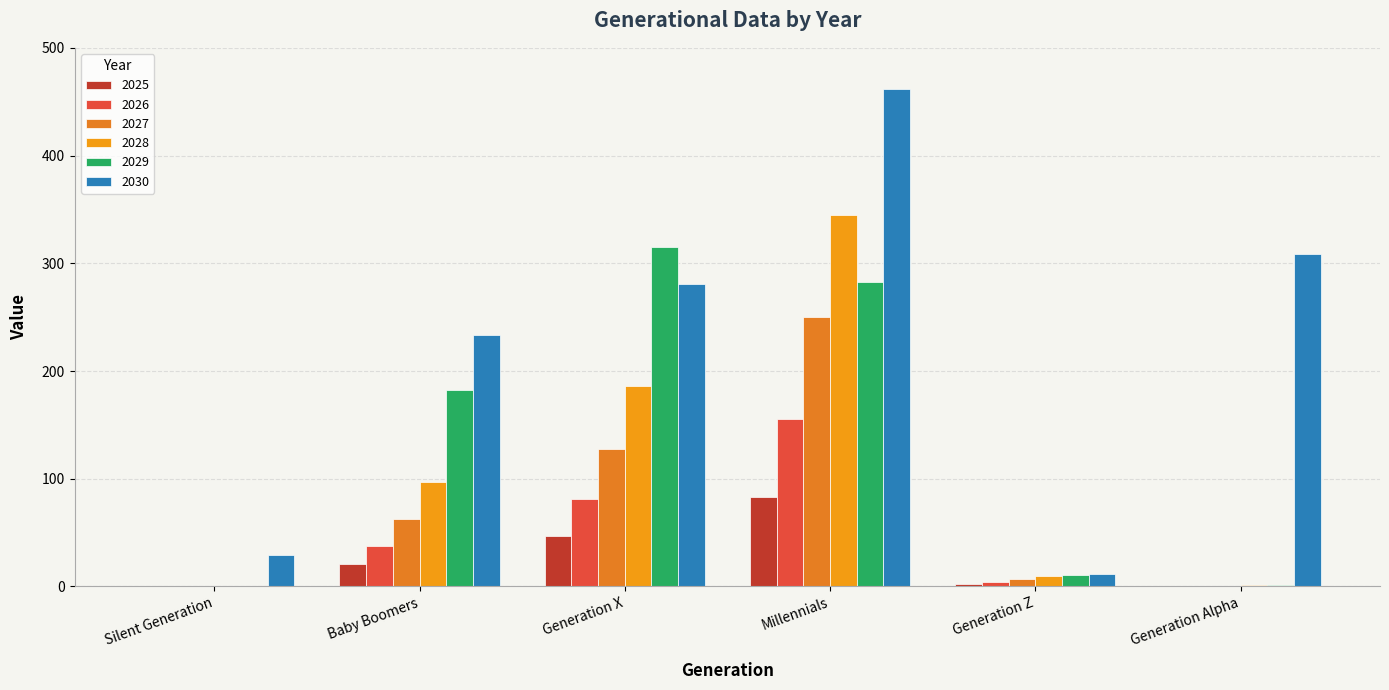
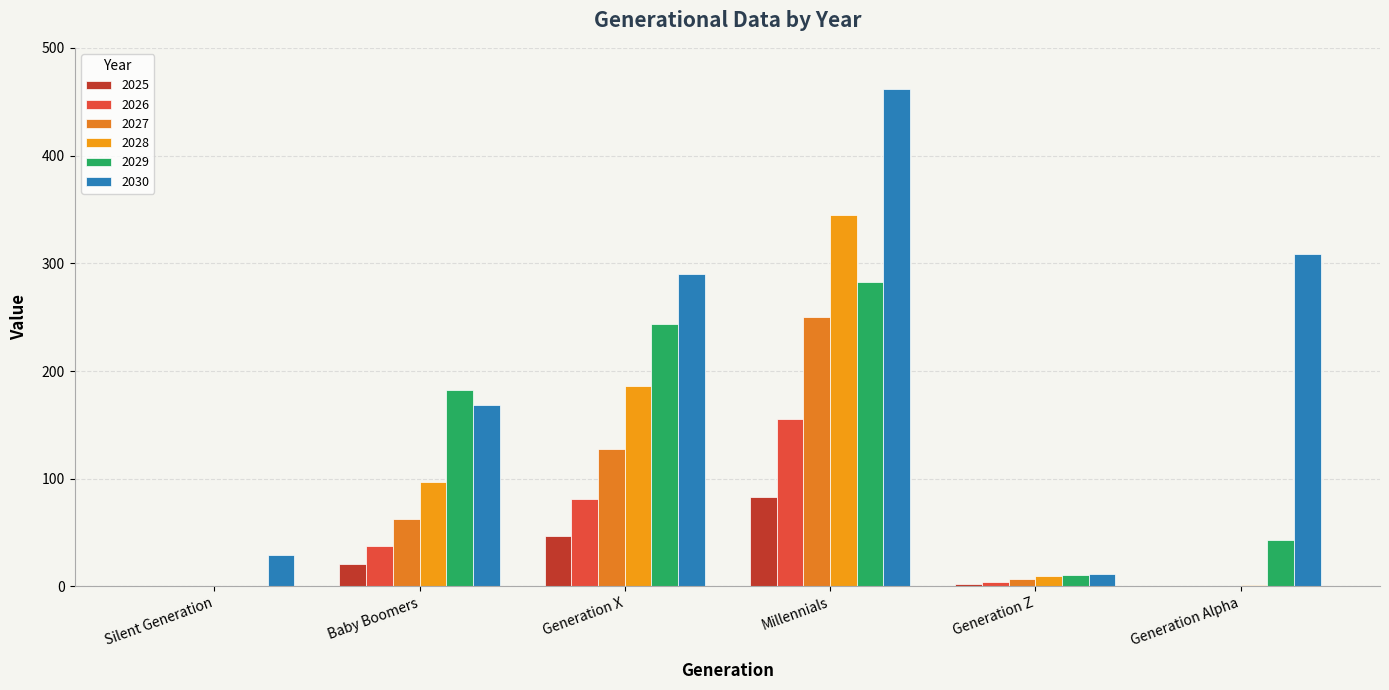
  {
    "2029": {
      "Baby Boomers": 182,
-     "Generation X": 316,
+     "Generation X": 244,
      "Millennials": 283,
      "Generation Z": 11,
-     "Generation Alpha": 2
+     "Generation Alpha": 43
    },
    "2030": {
      "Silent Generation": 30,
-     "Baby Boomers": 233,
-     "Generation X": 281,
+     "Baby Boomers": 168,
+     "Generation X": 290,
      "Millennials": 462,
      "Generation Z": 12,
      "Generation Alpha": 309
    }
  }
